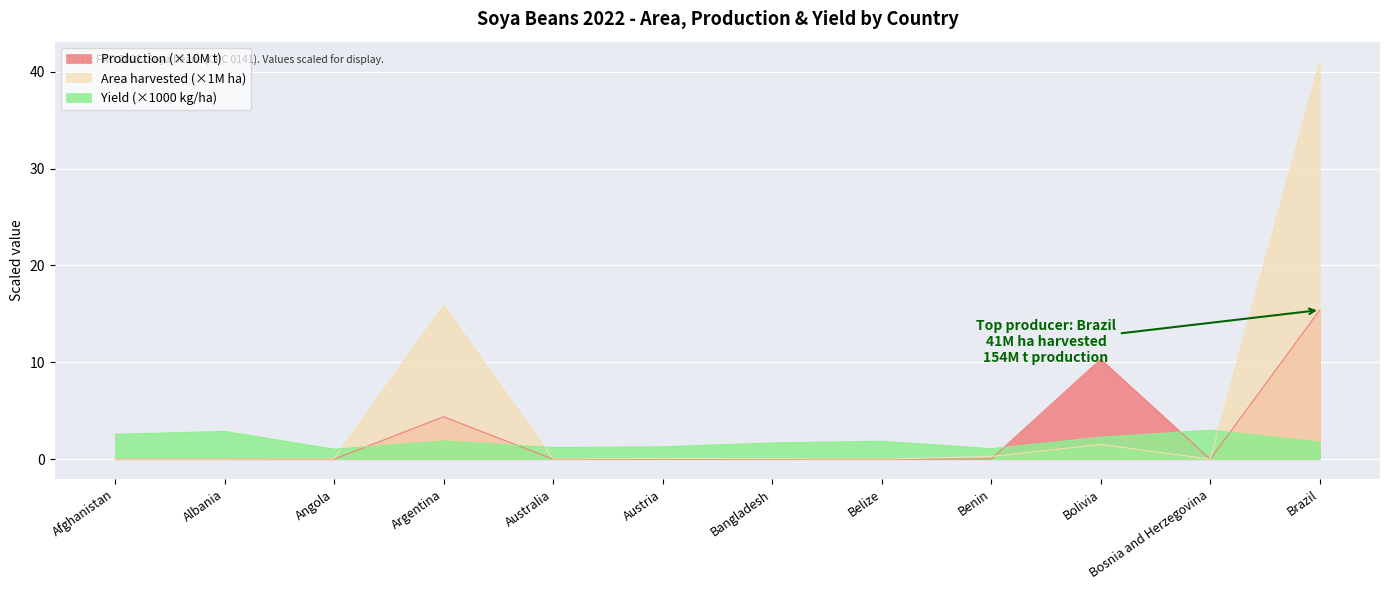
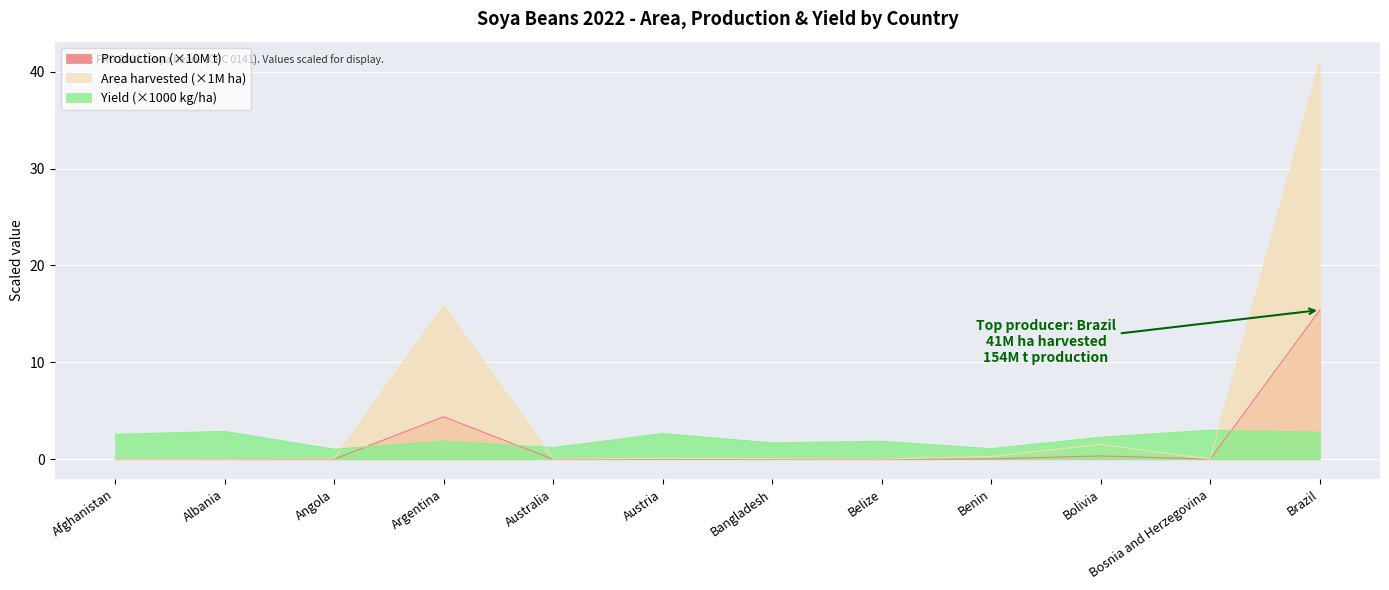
  {
    "Production (×10M t)": {
      "Argentina": 4,
-     "Bolivia": 10,
+     "Bolivia": 0,
      "Brazil": 15
    },
    "Area harvested (×1M ha)": {
      "Argentina": 16,
      "Bolivia": 2,
      "Brazil": 41
    },
    "Yield (×1000 kg/ha)": {
      "Afghanistan": 3,
      "Albania": 3,
      "Angola": 1,
      "Argentina": 2,
      "Australia": 1,
-     "Austria": 1,
+     "Austria": 3,
      "Bangladesh": 2,
      "Belize": 2,
      "Benin": 1,
      "Bolivia": 2,
      "Bosnia and Herzegovina": 3,
-     "Brazil": 2
+     "Brazil": 3
    }
  }
